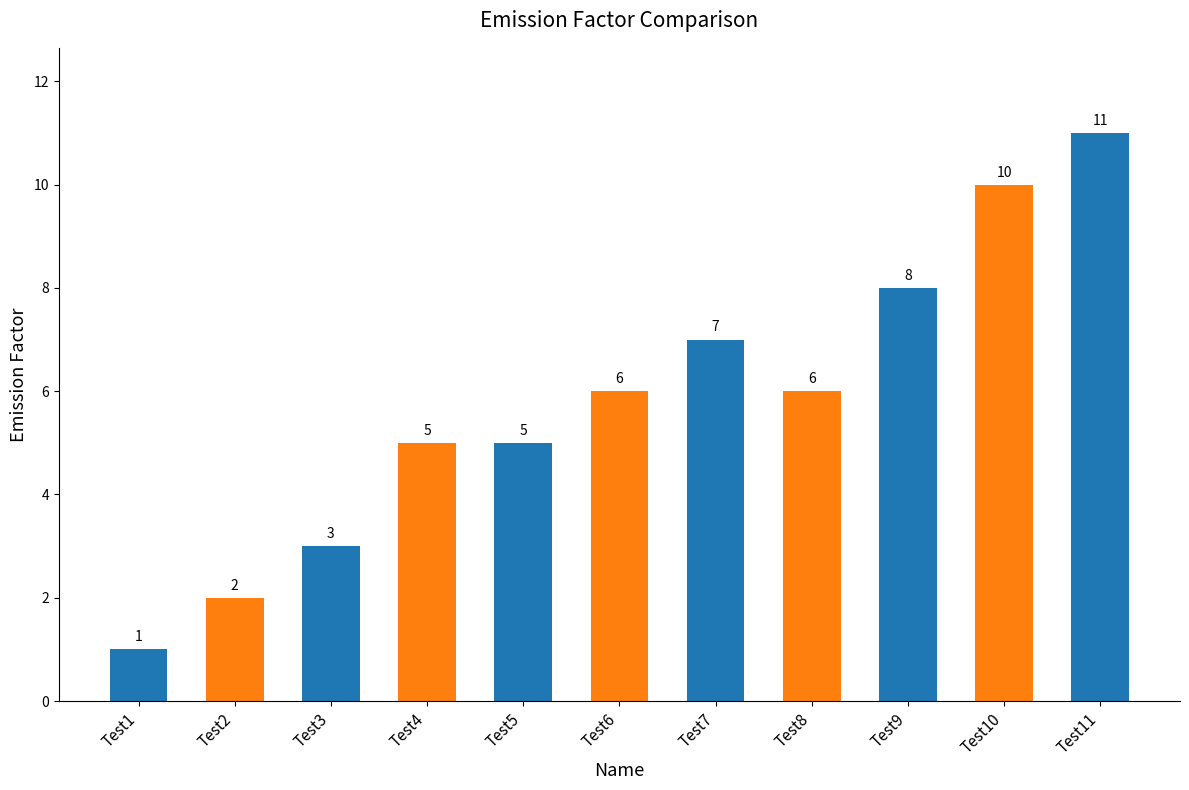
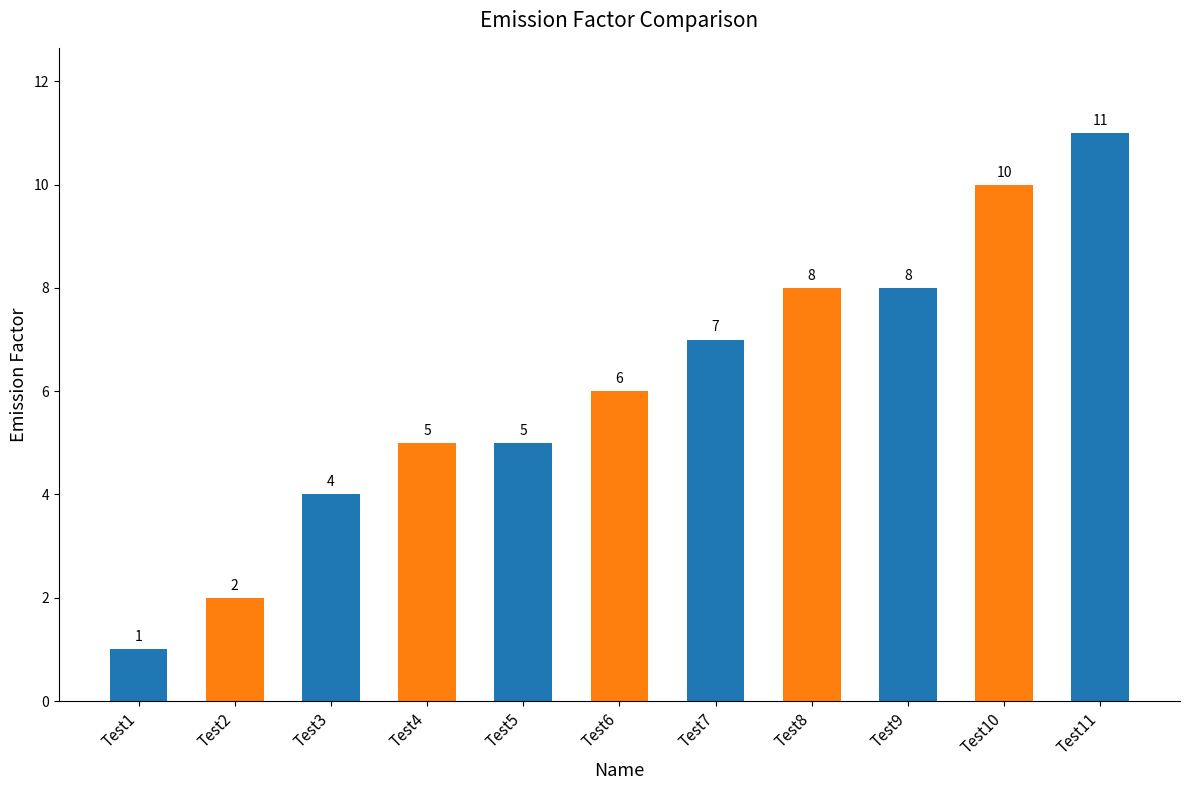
  {
    "Test1": 1,
    "Test2": 2,
-   "Test3": 3,
+   "Test3": 4,
    "Test4": 5,
    "Test5": 5,
    "Test6": 6,
    "Test7": 7,
-   "Test8": 6,
+   "Test8": 8,
    "Test9": 8,
    "Test10": 10,
    "Test11": 11
  }
